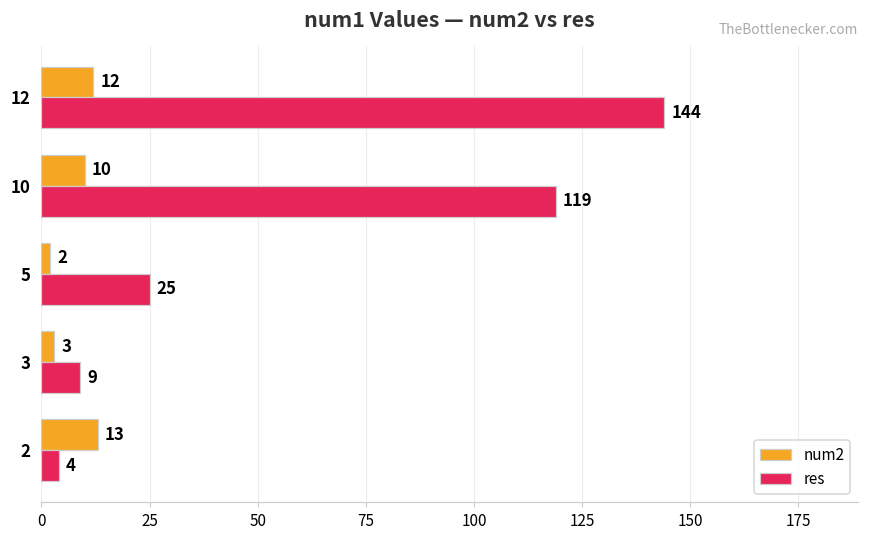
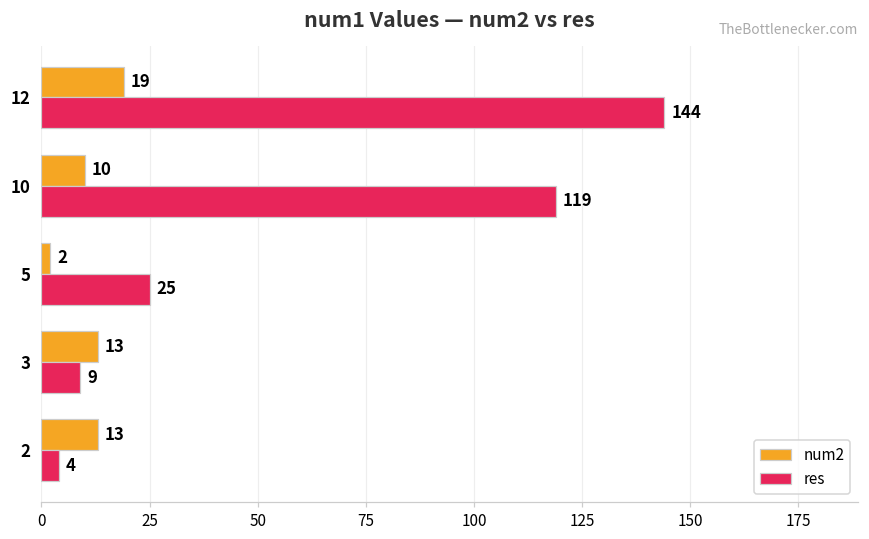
  {
    "num2": {
-     "12": 12,
+     "12": 19,
      "10": 10,
      "5": 2,
-     "3": 3,
+     "3": 13,
      "2": 13
    },
    "res": {
      "12": 144,
      "10": 119,
      "5": 25,
      "3": 9,
      "2": 4
    }
  }
